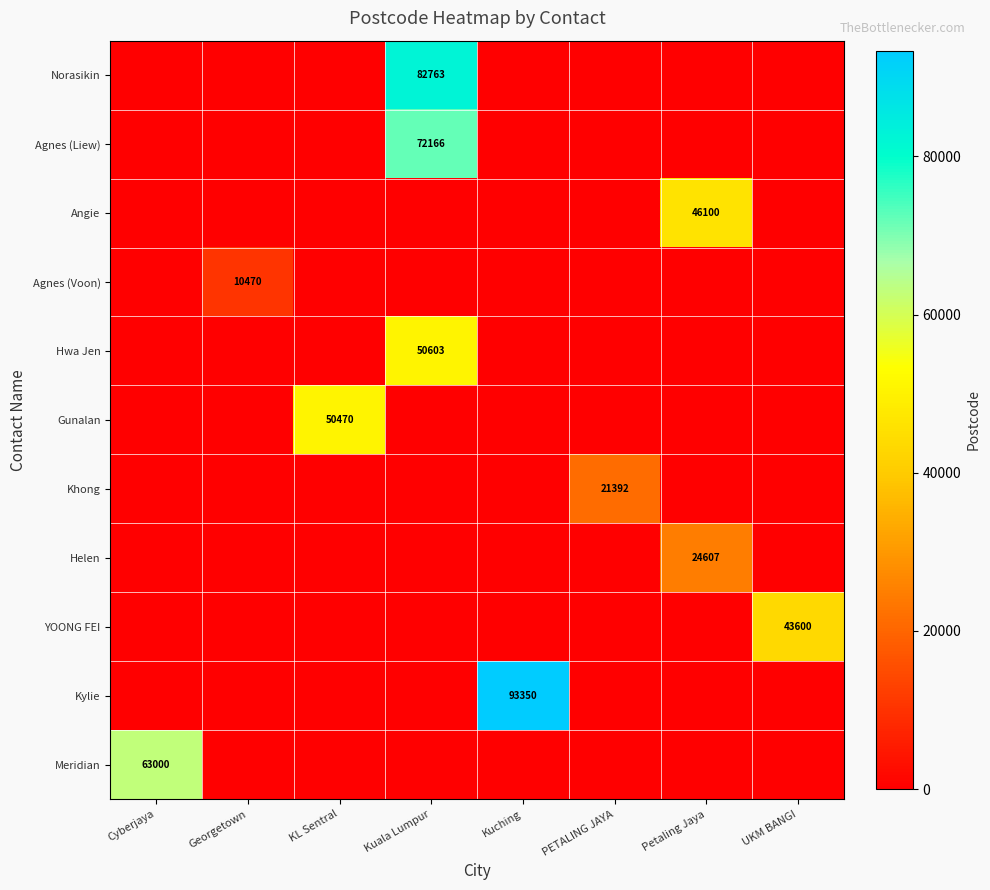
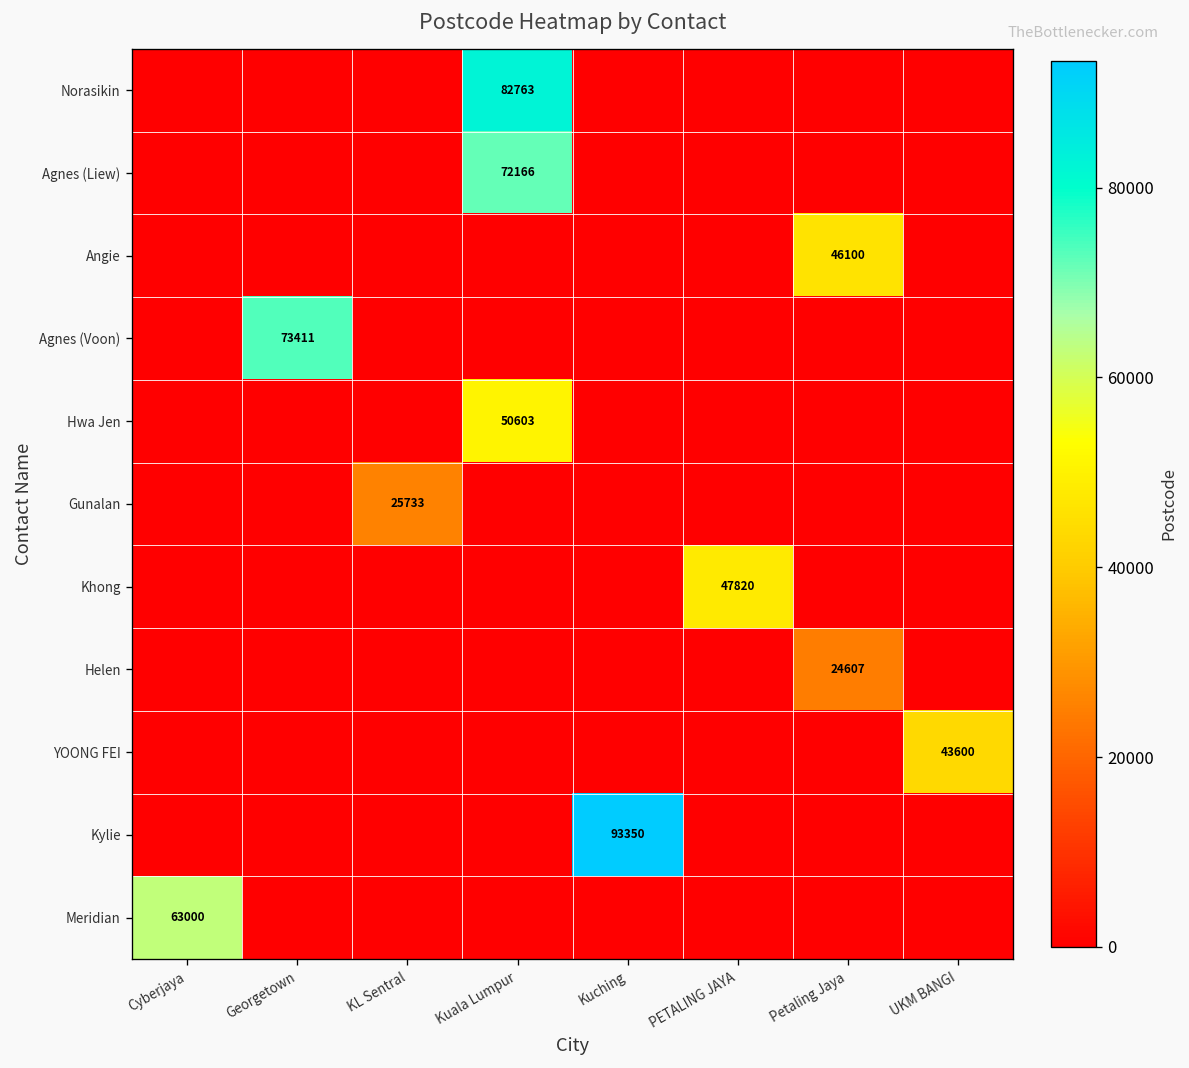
  {
    "Norasikin": {
      "Kuala Lumpur": 82763
    },
    "Agnes (Liew)": {
      "Kuala Lumpur": 72166
    },
    "Angie": {
      "Petaling Jaya": 46100
    },
    "Agnes (Voon)": {
-     "Georgetown": 10470
+     "Georgetown": 73411
    },
    "Hwa Jen": {
      "Kuala Lumpur": 50603
    },
    "Gunalan": {
-     "KL Sentral": 50470
+     "KL Sentral": 25733
    },
    "Khong": {
-     "PETALING JAYA": 21392
+     "PETALING JAYA": 47820
    },
    "Helen": {
      "Petaling Jaya": 24607
    },
    "YOONG FEI": {
      "UKM BANGI": 43600
    },
    "Kylie": {
      "Kuching": 93350
    },
    "Meridian": {
      "Cyberjaya": 63000
    }
  }
